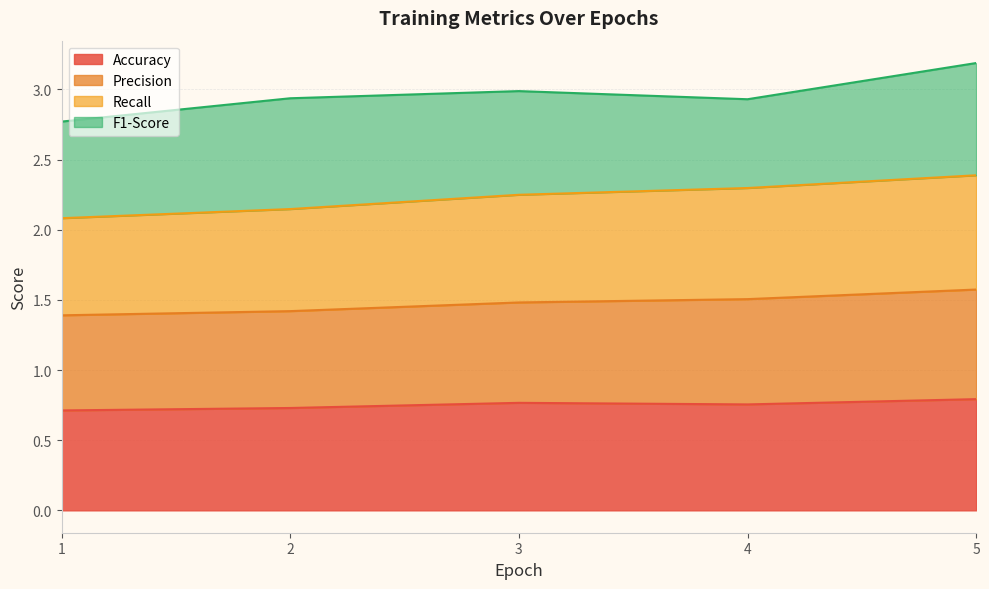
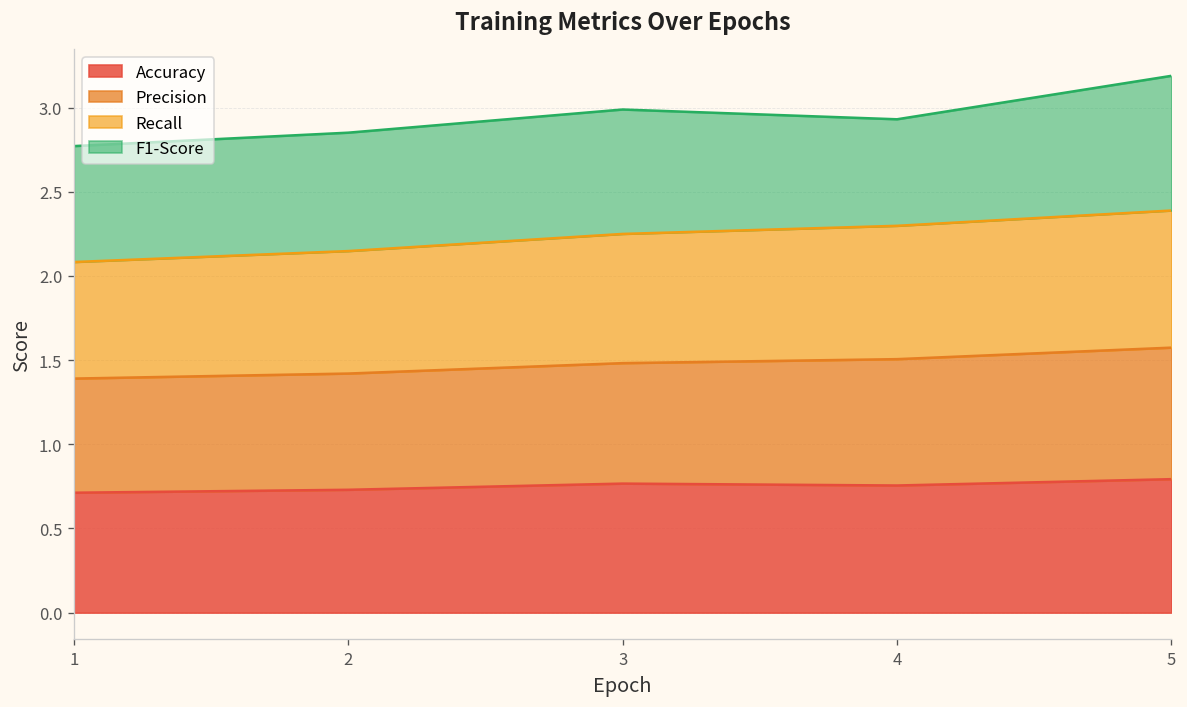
  {
    "F1-Score": {
      "1": 0.69,
-     "2": 0.79,
+     "2": 0.70,
      "3": 0.74,
      "4": 0.63,
      "5": 0.80
    }
  }
